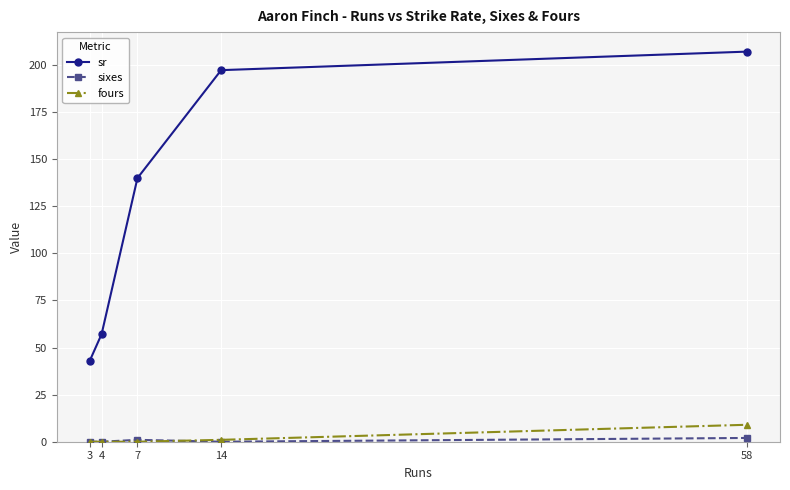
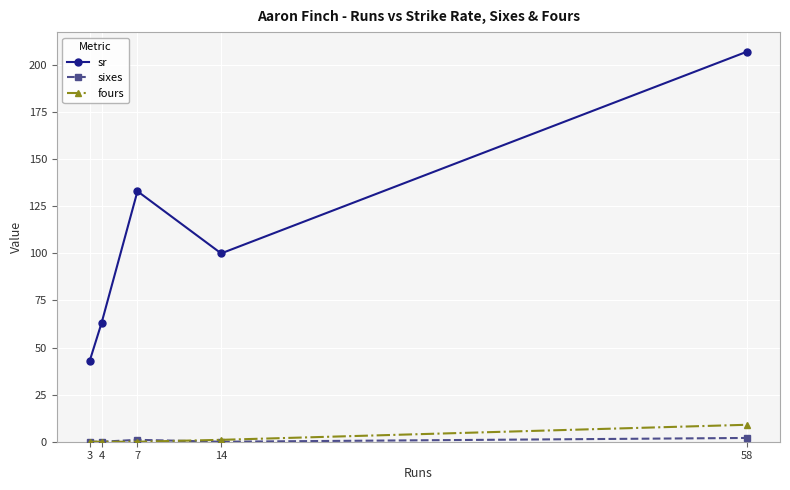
  {
    "sr": {
      "3": 43,
-     "4": 57,
-     "7": 140,
-     "14": 197,
+     "4": 63,
+     "7": 133,
+     "14": 100,
      "58": 207
    },
    "sixes": {
      "58": 2
    },
    "fours": {
      "58": 9
    }
  }
